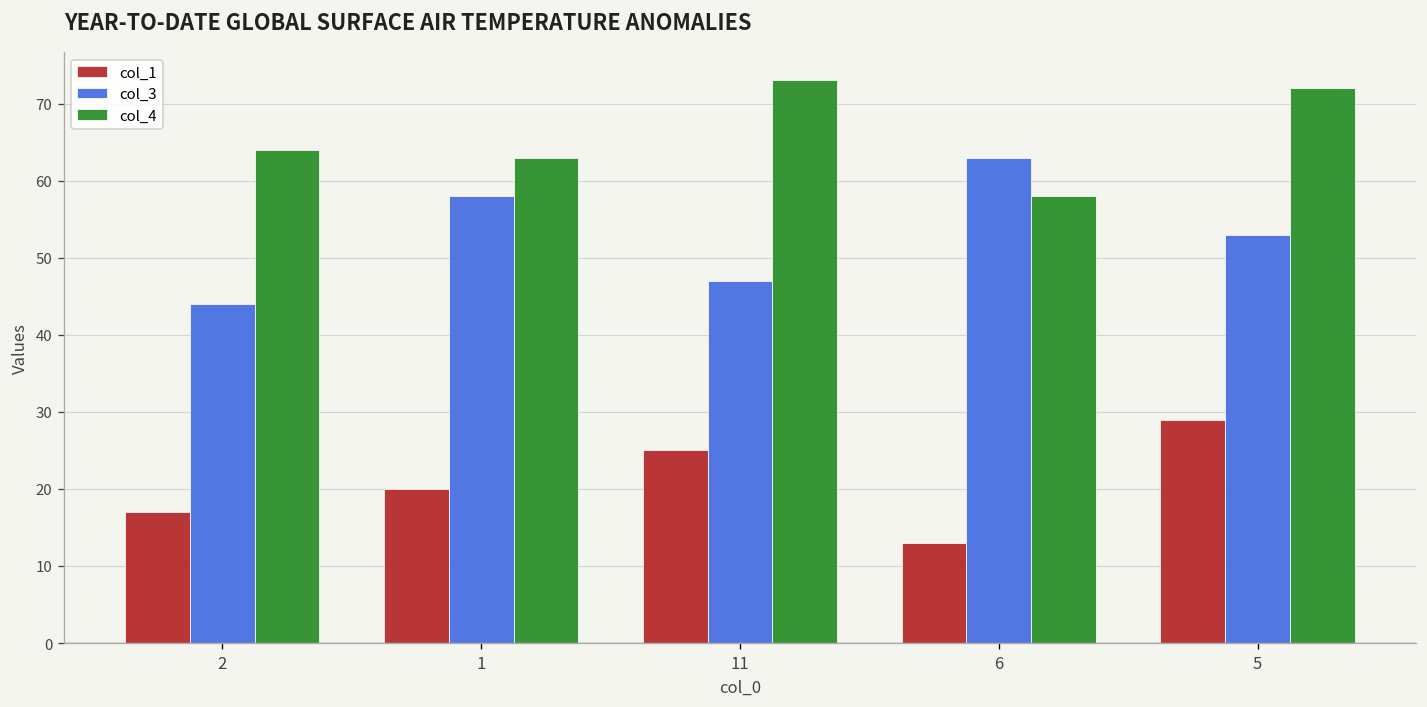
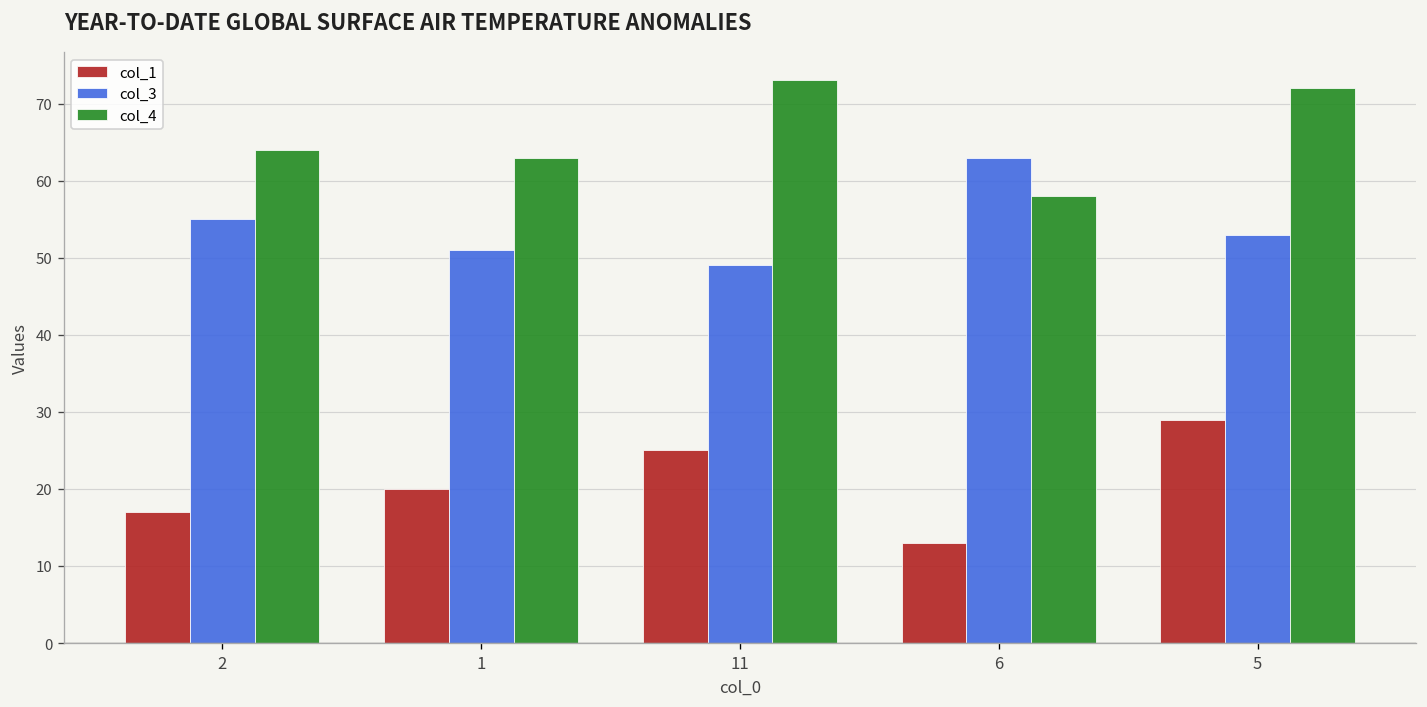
  {
    "col_1": {
      "2": 17,
      "1": 20,
      "11": 25,
      "6": 13,
      "5": 29
    },
    "col_3": {
-     "2": 44,
-     "1": 58,
-     "11": 47,
+     "2": 55,
+     "1": 51,
+     "11": 49,
      "6": 63,
      "5": 53
    },
    "col_4": {
      "2": 64,
      "1": 63,
      "11": 73,
      "6": 58,
      "5": 72
    }
  }
